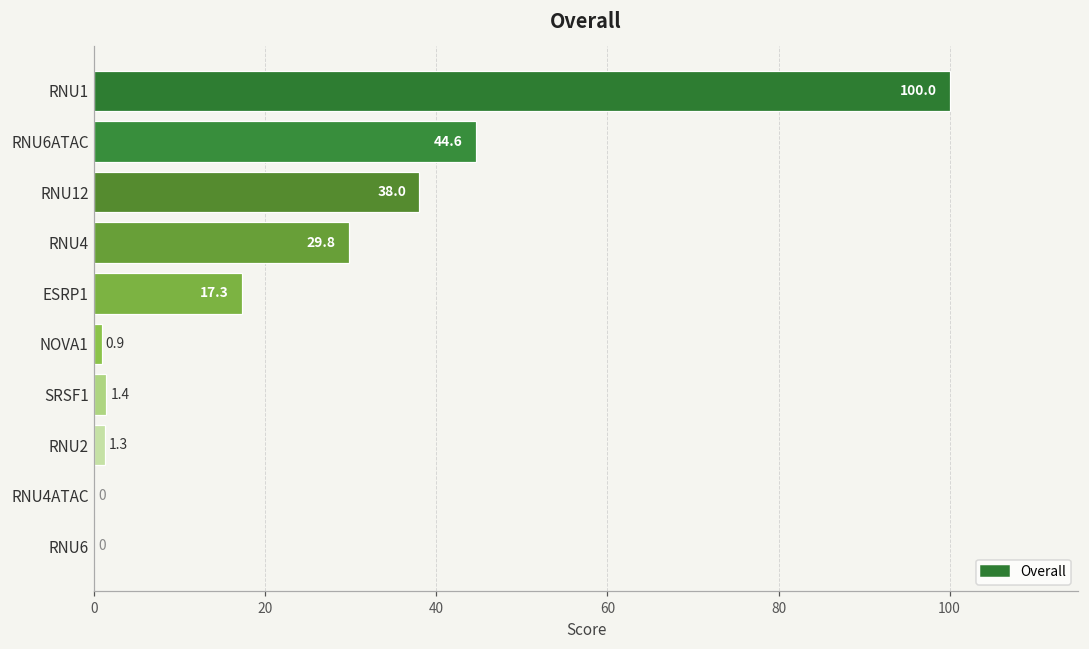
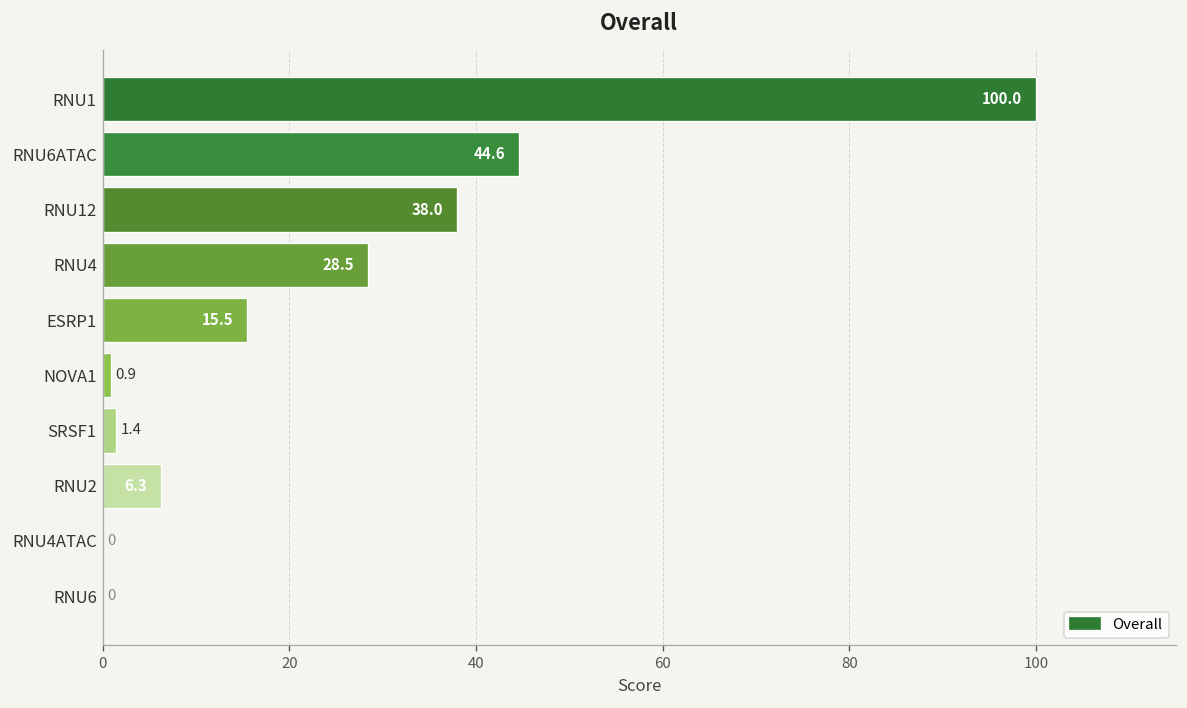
  {
    "RNU1": 100.0,
    "RNU6ATAC": 44.6,
    "RNU12": 38.0,
-   "RNU4": 29.8,
-   "ESRP1": 17.3,
+   "RNU4": 28.5,
+   "ESRP1": 15.5,
    "NOVA1": 0.9,
    "SRSF1": 1.4,
-   "RNU2": 1.3,
+   "RNU2": 6.3,
    "RNU4ATAC": 0,
    "RNU6": 0
  }
